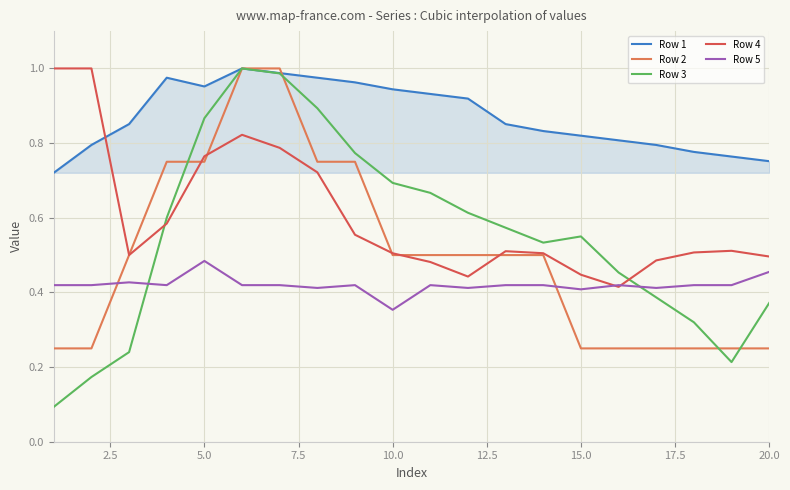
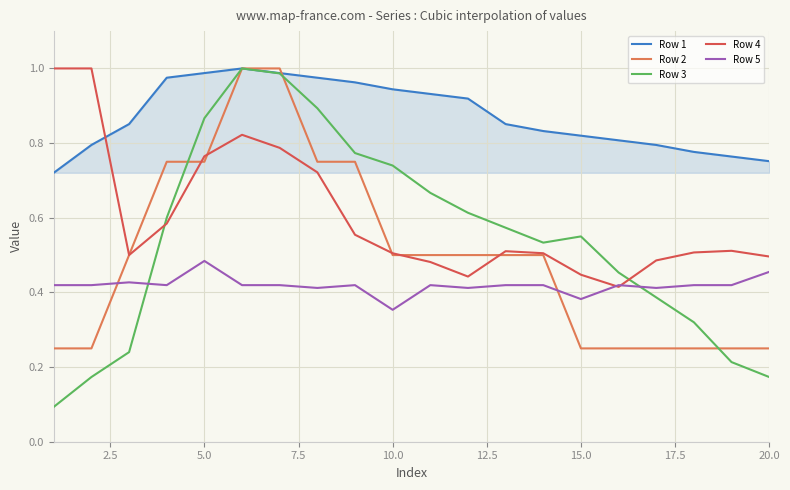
  {
    "Row 1": {
-     "5.0": 0.95,
+     "5.0": 0.99,
      "10.0": 0.94,
      "15.0": 0.82,
      "20.0": 0.75
    },
    "Row 3": {
      "5.0": 0.87,
-     "10.0": 0.69,
+     "10.0": 0.74,
      "15.0": 0.55,
-     "20.0": 0.37
+     "20.0": 0.17
    },
    "Row 5": {
      "5.0": 0.48,
      "10.0": 0.35,
-     "15.0": 0.41,
+     "15.0": 0.38,
      "20.0": 0.45
    }
  }
